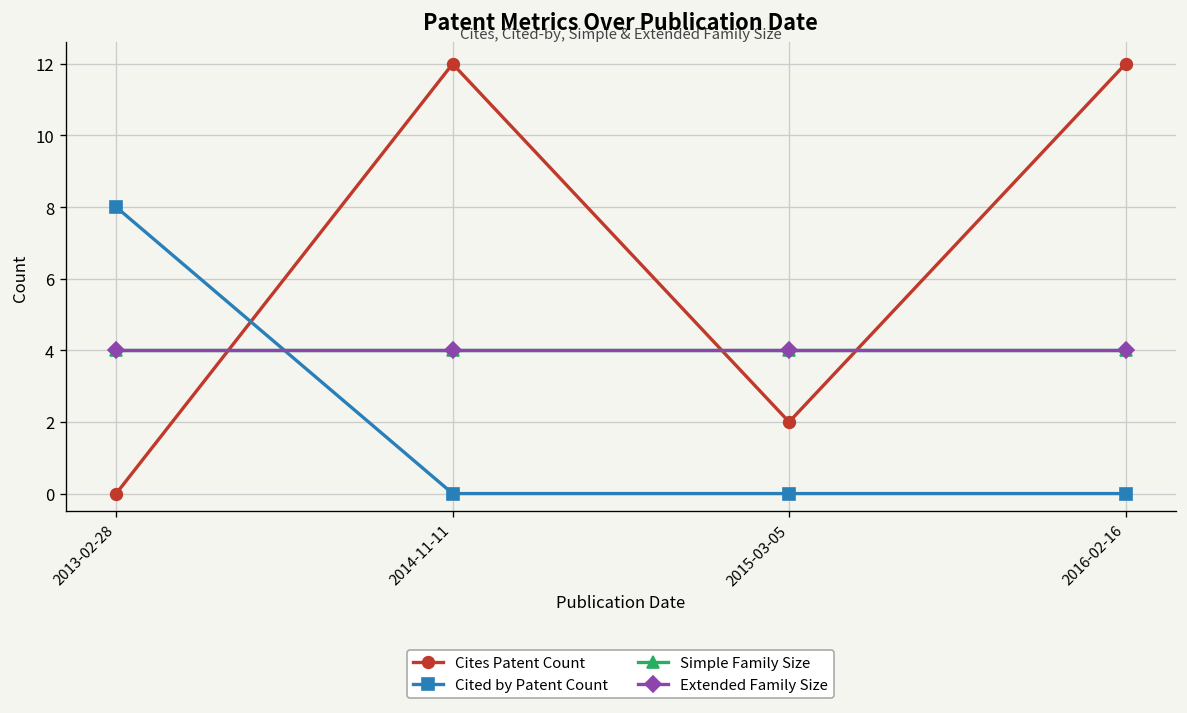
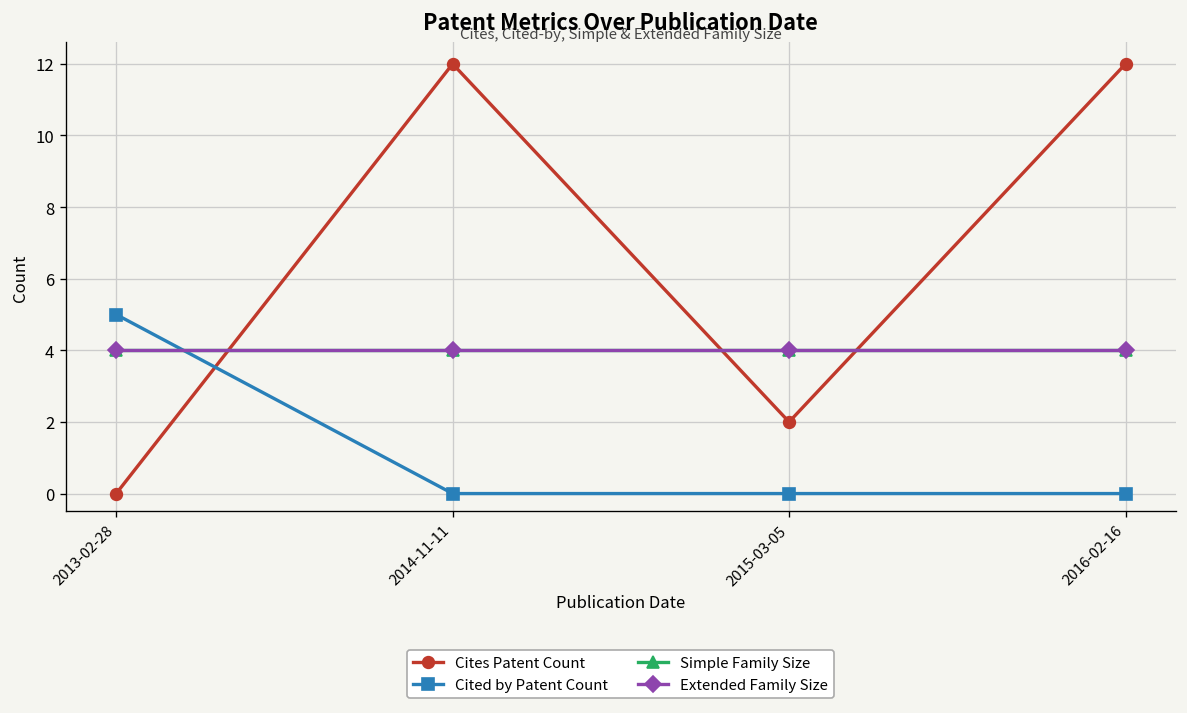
  {
    "Cites Patent Count": {
      "2013-02-28": 0,
      "2014-11-11": 12,
      "2015-03-05": 2,
      "2016-02-16": 12
    },
    "Cited by Patent Count": {
-     "2013-02-28": 8,
+     "2013-02-28": 5,
      "2014-11-11": 0,
      "2015-03-05": 0,
      "2016-02-16": 0
    },
    "Extended Family Size": {
      "2013-02-28": 4,
      "2014-11-11": 4,
      "2015-03-05": 4,
      "2016-02-16": 4
    }
  }
